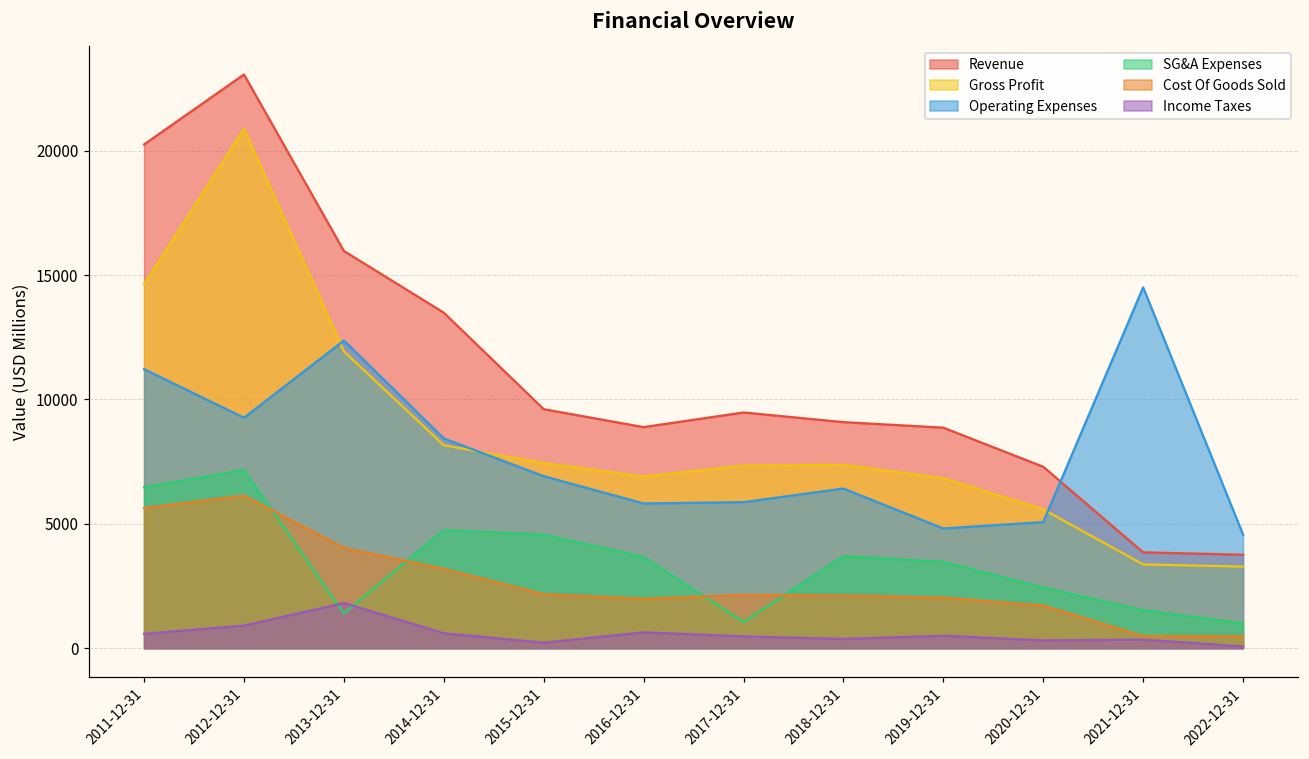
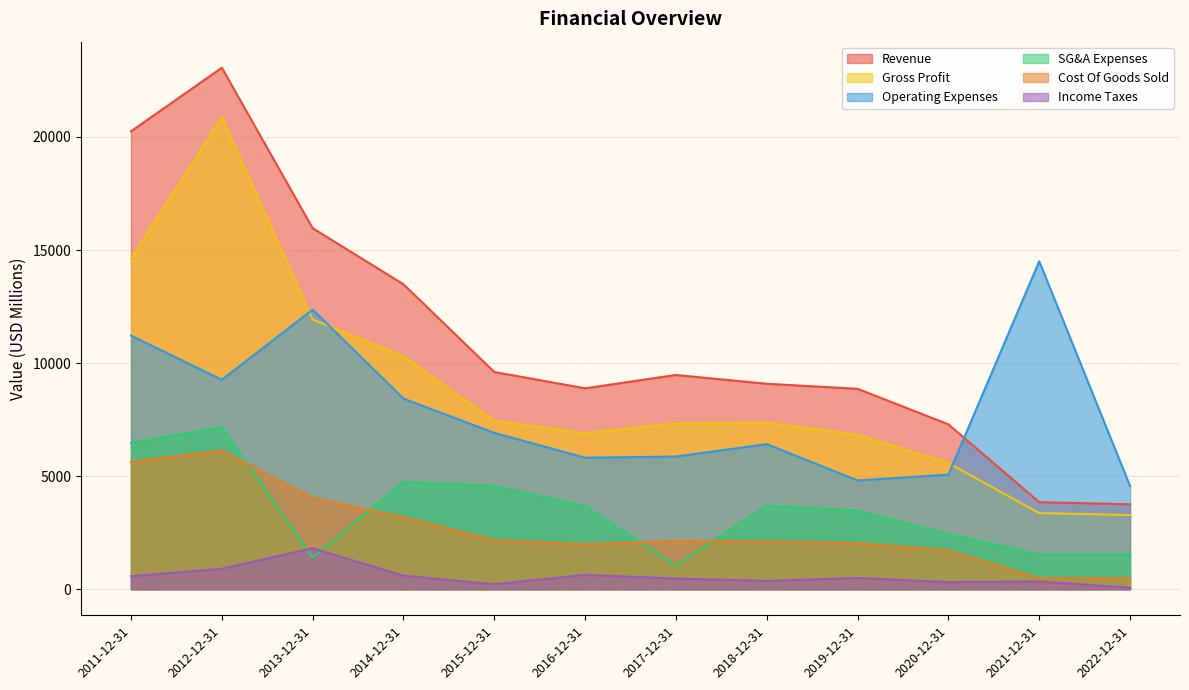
  {
    "Gross Profit": {
      "2011-12-31": 14600,
      "2012-12-31": 20900,
      "2013-12-31": 11900,
-     "2014-12-31": 8200,
+     "2014-12-31": 10300,
      "2015-12-31": 7400,
      "2016-12-31": 6900,
      "2017-12-31": 7300,
      "2018-12-31": 7400,
      "2019-12-31": 6800,
      "2020-12-31": 5600,
      "2021-12-31": 3400,
      "2022-12-31": 3300
    },
    "Operating Expenses": {
      "2011-12-31": 11200,
      "2012-12-31": 9300,
      "2013-12-31": 12400,
      "2014-12-31": 8400,
      "2015-12-31": 6900,
      "2016-12-31": 5800,
      "2017-12-31": 5900,
      "2018-12-31": 6400,
      "2019-12-31": 4800,
      "2020-12-31": 5100,
      "2021-12-31": 14500,
      "2022-12-31": 4600
    },
    "SG&A Expenses": {
      "2011-12-31": 6500,
      "2012-12-31": 7200,
      "2013-12-31": 1400,
      "2014-12-31": 4700,
      "2015-12-31": 4600,
      "2016-12-31": 3700,
      "2017-12-31": 1000,
      "2018-12-31": 3700,
      "2019-12-31": 3500,
      "2020-12-31": 2400,
      "2021-12-31": 1500,
-     "2022-12-31": 1000
+     "2022-12-31": 1500
    },
    "Income Taxes": {
      "2011-12-31": 600,
      "2012-12-31": 900,
      "2013-12-31": 1800,
      "2014-12-31": 600,
      "2015-12-31": 200,
      "2016-12-31": 600,
      "2017-12-31": 500,
      "2018-12-31": 400,
      "2019-12-31": 500,
      "2020-12-31": 300,
      "2021-12-31": 300,
      "2022-12-31": 100
    }
  }
